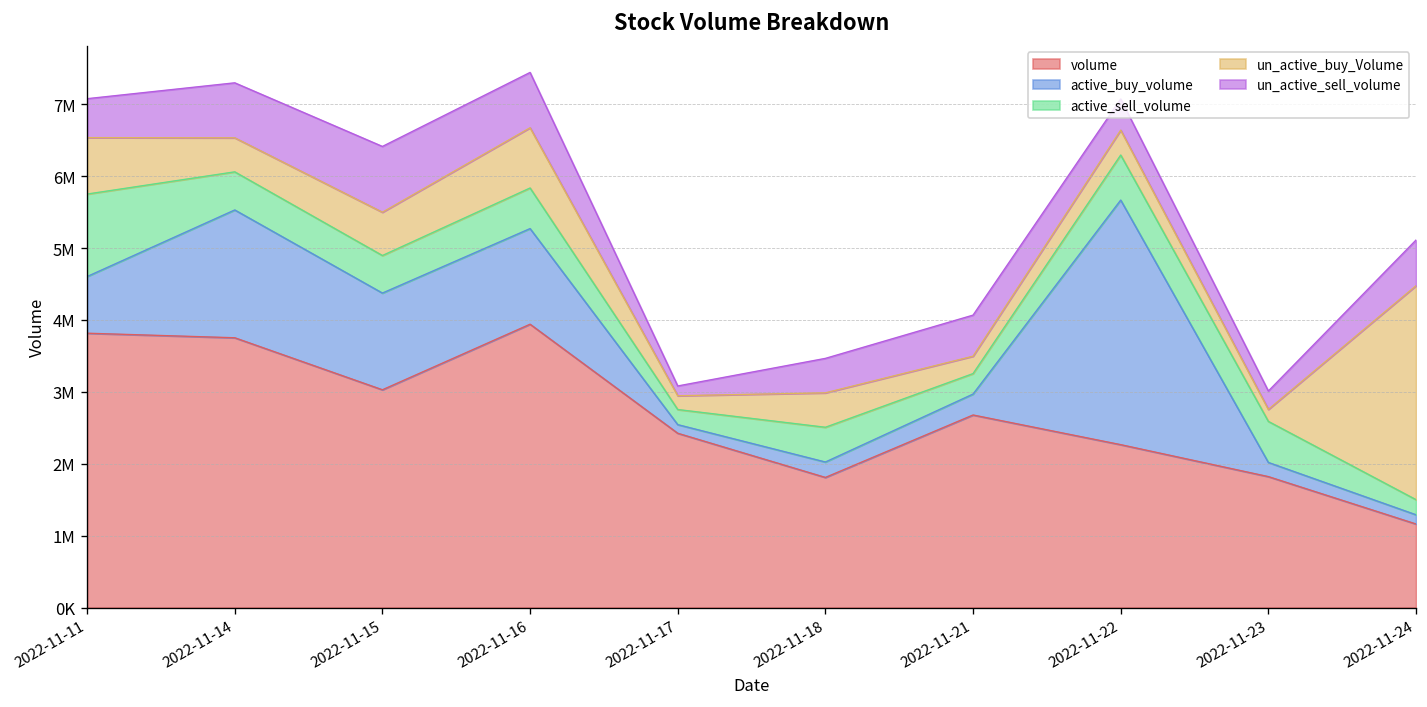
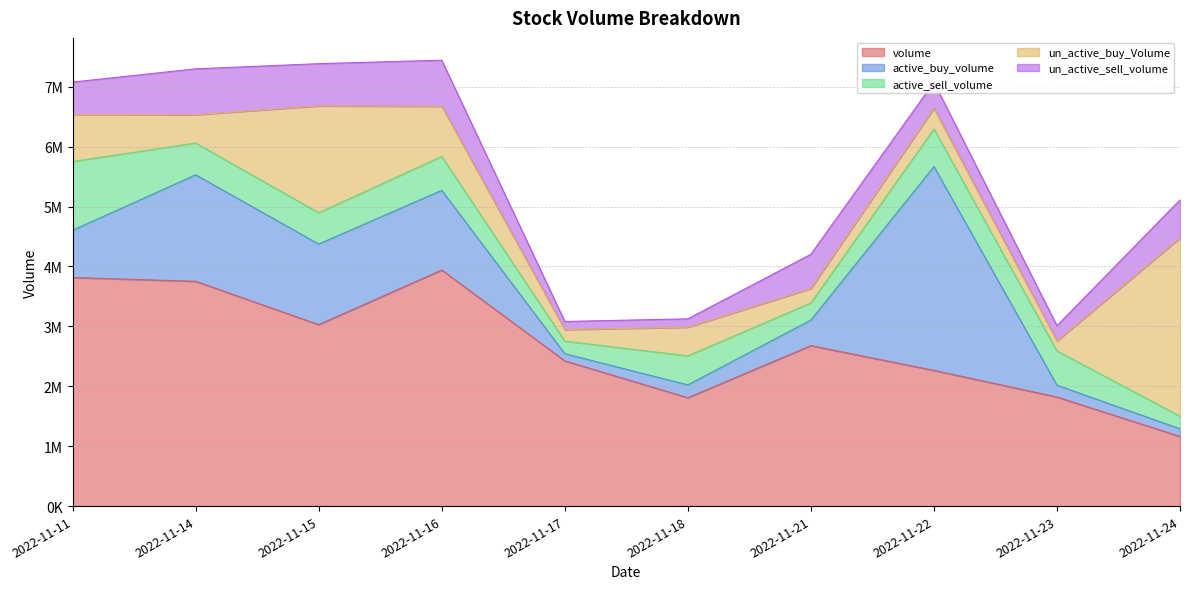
  {
    "volume": {
      "2022-11-11": 3800000,
      "2022-11-14": 3800000,
      "2022-11-15": 3000000,
      "2022-11-16": 3900000,
      "2022-11-17": 2400000,
      "2022-11-18": 1800000,
      "2022-11-21": 2700000,
      "2022-11-22": 2300000,
      "2022-11-23": 1800000,
      "2022-11-24": 1200000
    },
    "active_buy_volume": {
      "2022-11-11": 800000,
      "2022-11-14": 1800000,
      "2022-11-15": 1300000,
      "2022-11-16": 1300000,
      "2022-11-17": 100000,
      "2022-11-18": 200000,
-     "2022-11-21": 300000,
+     "2022-11-21": 400000,
      "2022-11-22": 3400000,
      "2022-11-23": 200000,
      "2022-11-24": 100000
    },
    "active_sell_volume": {
      "2022-11-11": 1100000,
      "2022-11-14": 500000,
      "2022-11-15": 500000,
      "2022-11-16": 600000,
      "2022-11-17": 200000,
      "2022-11-18": 500000,
      "2022-11-21": 300000,
      "2022-11-22": 600000,
      "2022-11-23": 600000,
      "2022-11-24": 200000
    },
    "un_active_buy_Volume": {
      "2022-11-11": 800000,
      "2022-11-14": 500000,
-     "2022-11-15": 600000,
+     "2022-11-15": 1800000,
      "2022-11-16": 800000,
      "2022-11-17": 200000,
      "2022-11-18": 500000,
      "2022-11-21": 200000,
      "2022-11-22": 300000,
      "2022-11-23": 200000,
      "2022-11-24": 3000000
    },
    "un_active_sell_volume": {
      "2022-11-11": 500000,
      "2022-11-14": 800000,
-     "2022-11-15": 900000,
+     "2022-11-15": 700000,
      "2022-11-16": 800000,
      "2022-11-17": 100000,
-     "2022-11-18": 500000,
+     "2022-11-18": 100000,
      "2022-11-21": 600000,
      "2022-11-23": 300000,
      "2022-11-24": 600000
    }
  }
